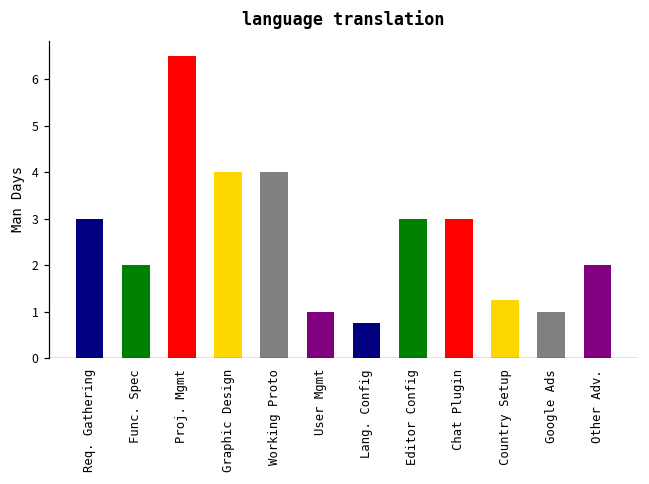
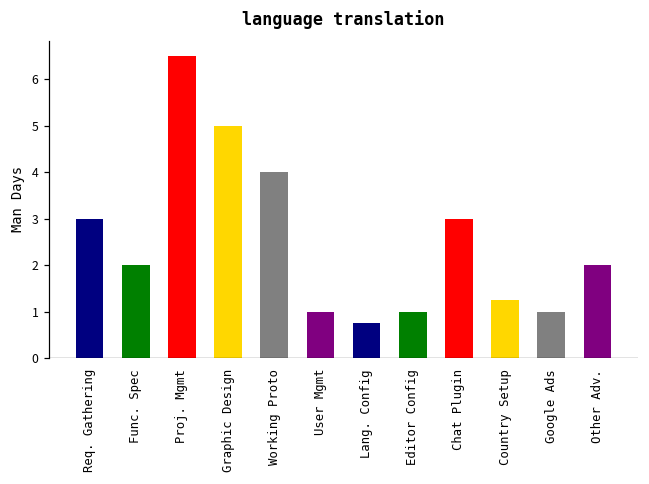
  {
    "Req. Gathering": 3,
    "Func. Spec": 2,
    "Proj. Mgmt": 6.5,
-   "Graphic Design": 4,
+   "Graphic Design": 5,
    "Working Proto": 4,
    "User Mgmt": 1,
    "Lang. Config": 0.8,
-   "Editor Config": 3,
+   "Editor Config": 1,
    "Chat Plugin": 3,
    "Country Setup": 1.3,
    "Google Ads": 1,
    "Other Adv.": 2
  }
